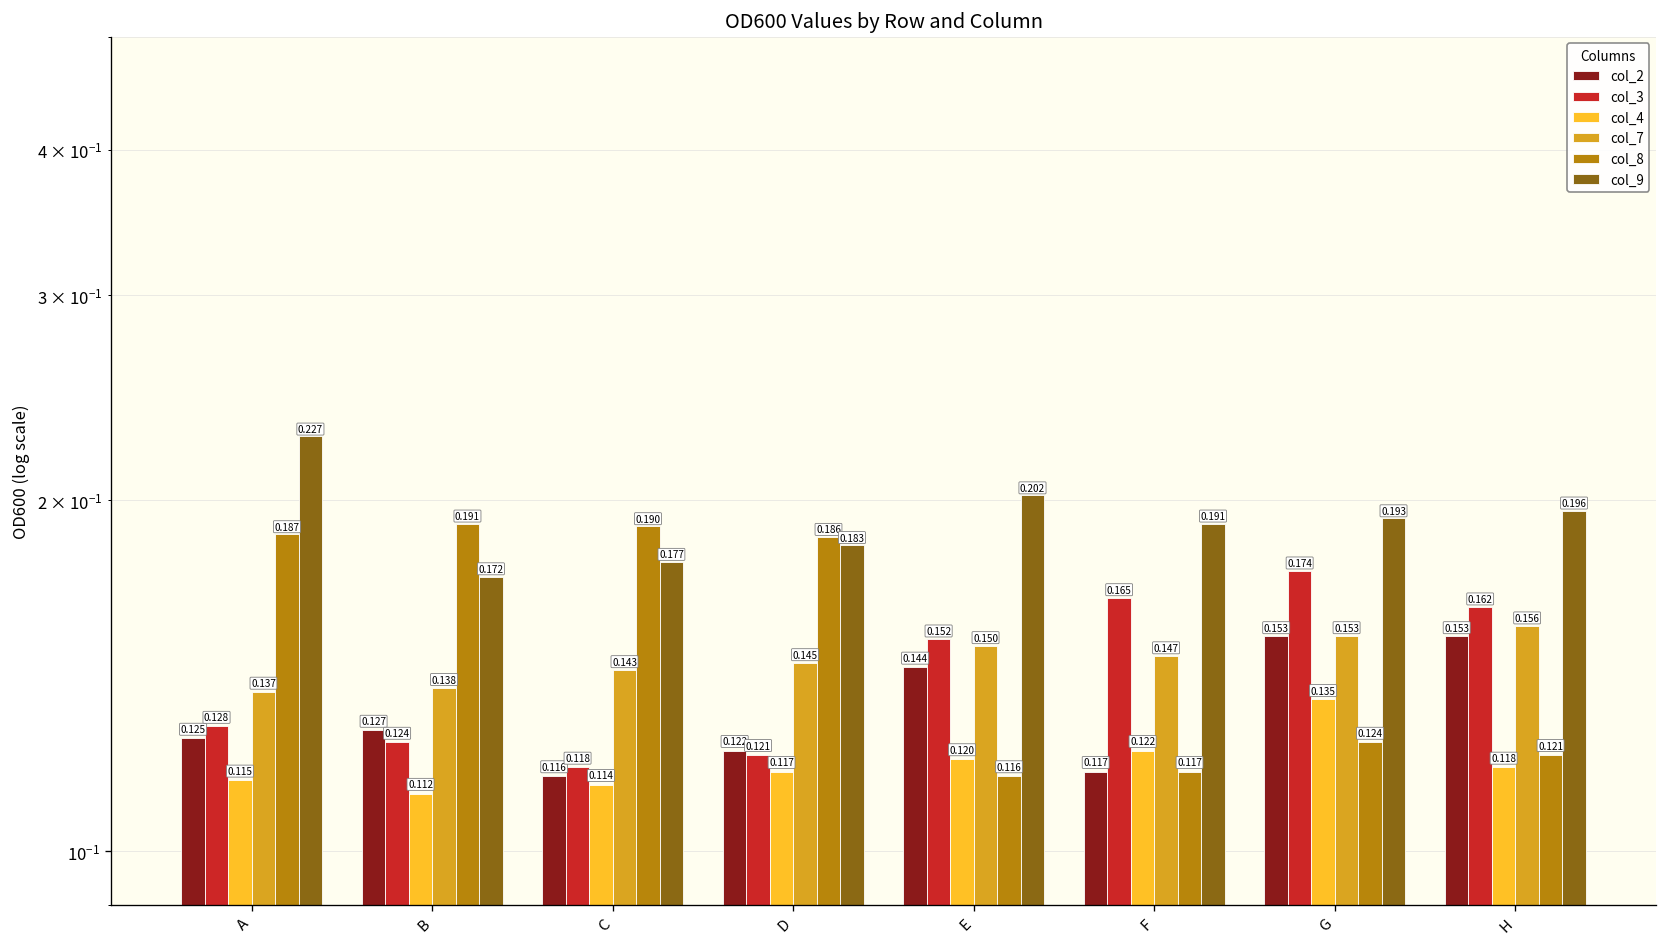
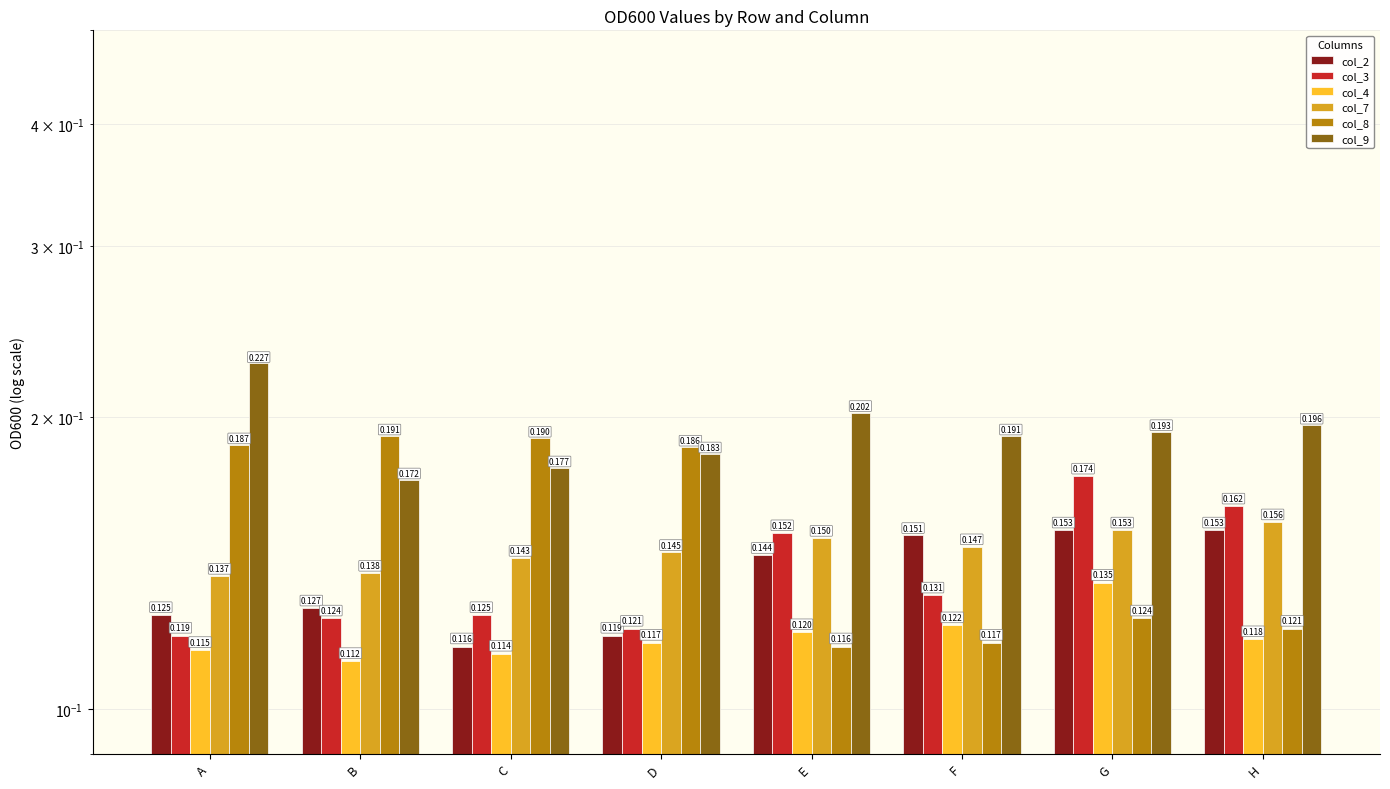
  {
    "col_2": {
-     "D": 0.122,
-     "F": 0.117
+     "D": 0.119,
+     "F": 0.151
    },
    "col_3": {
-     "A": 0.128,
-     "C": 0.118,
-     "F": 0.165
+     "A": 0.119,
+     "C": 0.125,
+     "F": 0.131
    }
  }
